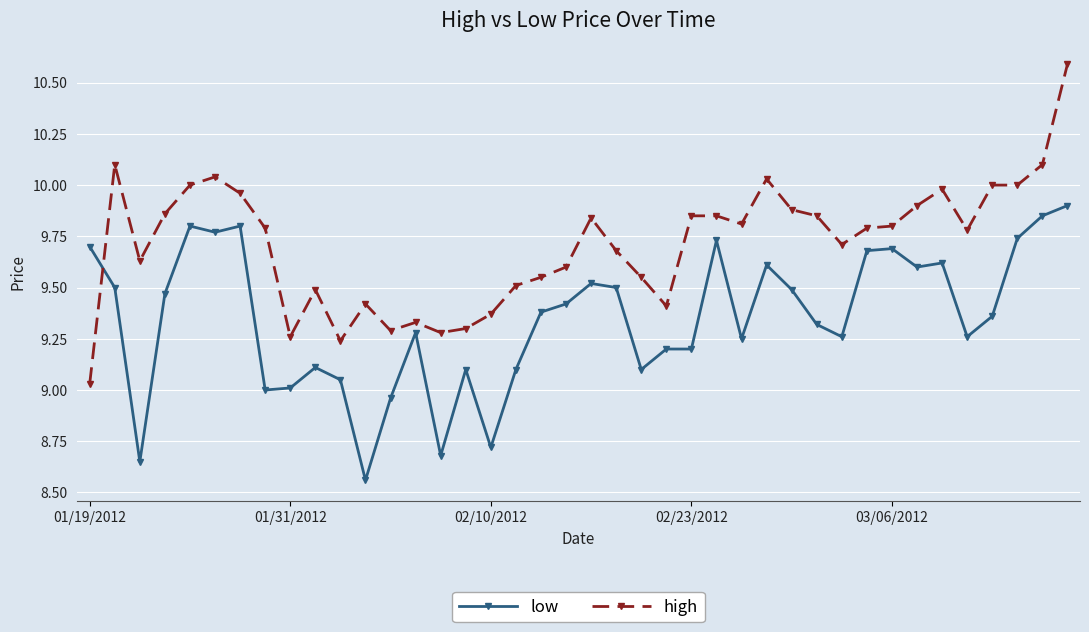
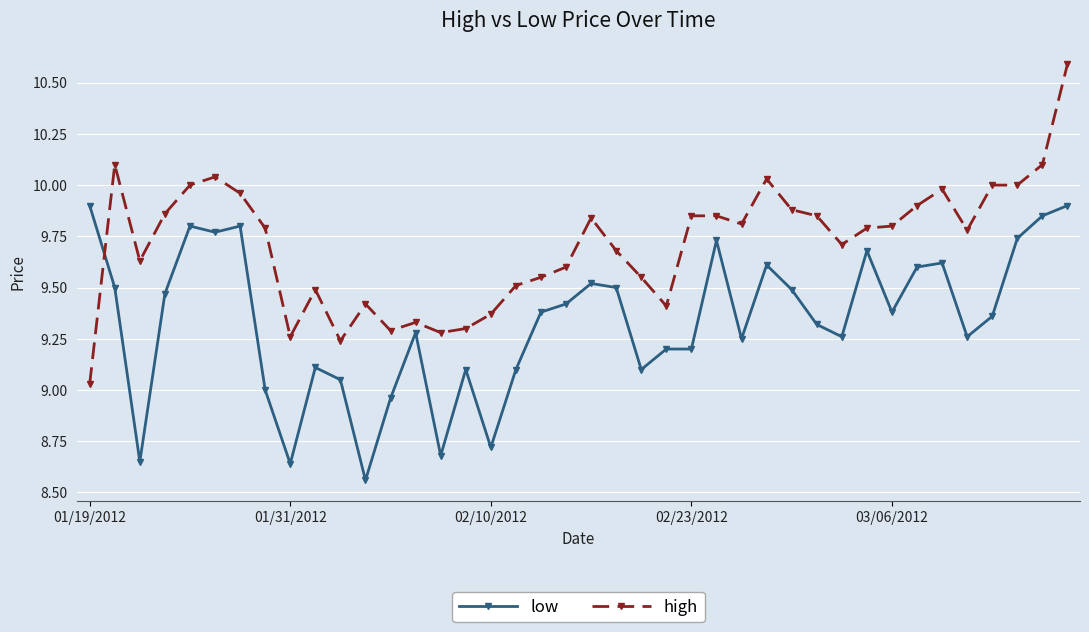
  {
    "low": {
-     "01/19/2012": 9.7,
-     "01/31/2012": 9.01,
+     "01/19/2012": 9.9,
+     "01/31/2012": 8.64,
      "02/10/2012": 8.72,
      "02/23/2012": 9.20,
-     "03/06/2012": 9.69
+     "03/06/2012": 9.38
    },
    "high": {
      "01/19/2012": 9.03,
      "01/31/2012": 9.26,
      "02/10/2012": 9.37,
      "02/23/2012": 9.85,
      "03/06/2012": 9.80
    }
  }
